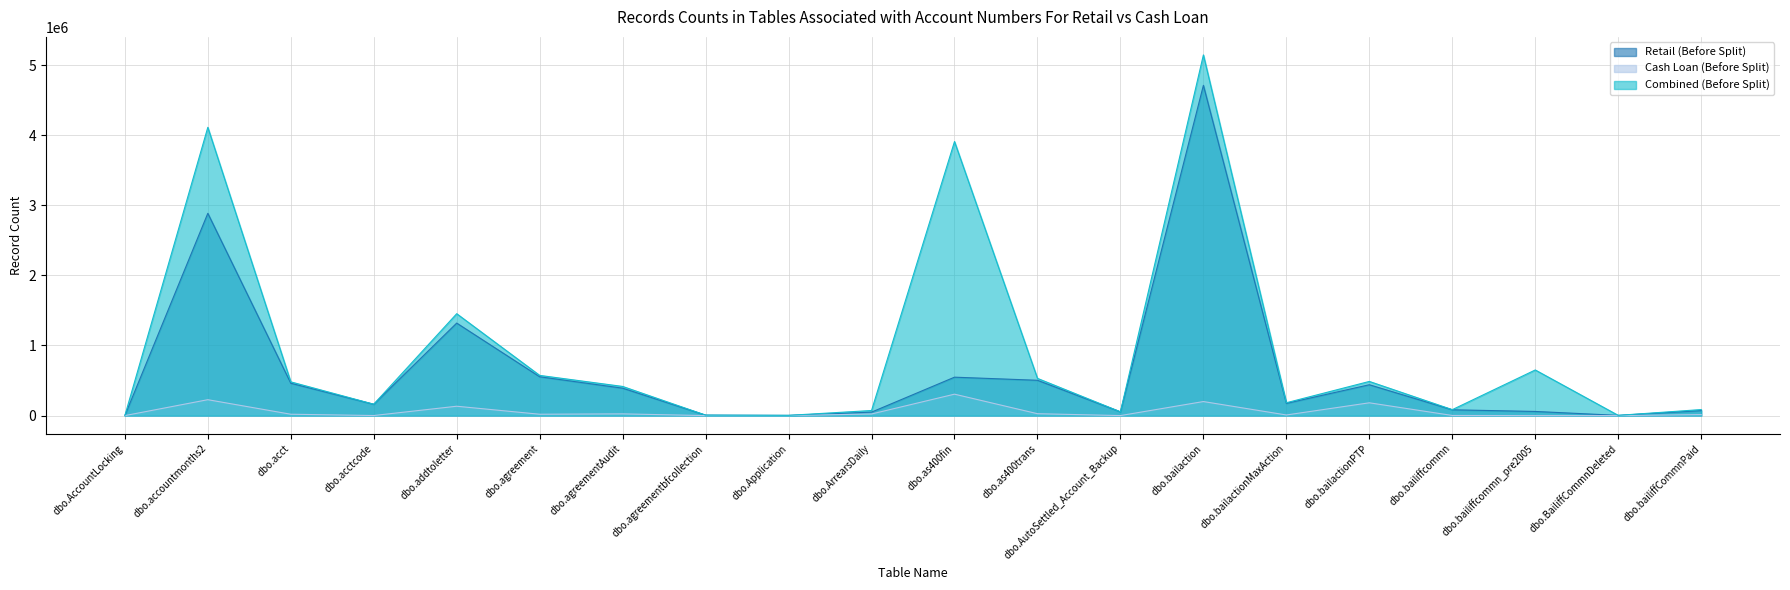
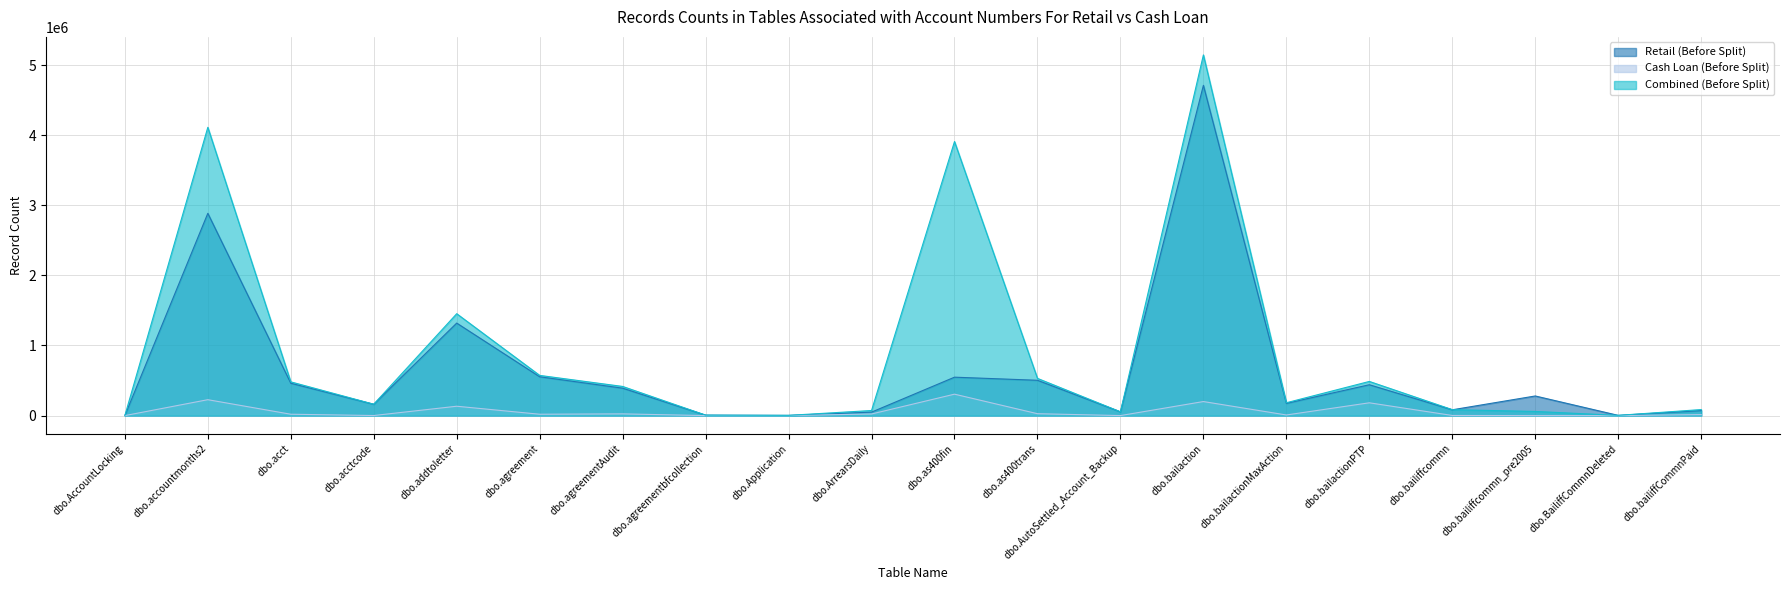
  {
    "Retail (Before Split)": {
      "dbo.accountmonths2": 2900000,
      "dbo.addtoletter": 1300000,
      "dbo.as400fin": 500000,
      "dbo.bailaction": 4700000,
      "dbo.bailactionPTP": 400000,
-     "dbo.bailiffcommn_pre2005": 100000
+     "dbo.bailiffcommn_pre2005": 300000
    },
    "Cash Loan (Before Split)": {
      "dbo.accountmonths2": 200000,
      "dbo.acct": 0,
      "dbo.acctcode": 0,
      "dbo.addtoletter": 100000,
      "dbo.agreement": 0,
      "dbo.agreementAudit": 0,
      "dbo.as400fin": 300000,
      "dbo.as400trans": 0,
      "dbo.AutoSettled_Account_Backup": 0,
      "dbo.bailaction": 200000,
      "dbo.bailactionMaxAction": 0,
      "dbo.bailactionPTP": 200000,
      "dbo.bailiffcommn": 0,
      "dbo.bailiffcommn_pre2005": 0,
      "dbo.bailiffCommnPaid": 0
    },
    "Combined (Before Split)": {
      "dbo.accountmonths2": 4100000,
      "dbo.addtoletter": 1500000,
      "dbo.as400fin": 3900000,
      "dbo.bailaction": 5100000,
      "dbo.bailactionPTP": 500000,
-     "dbo.bailiffcommn_pre2005": 700000
+     "dbo.bailiffcommn_pre2005": 100000
    }
  }
